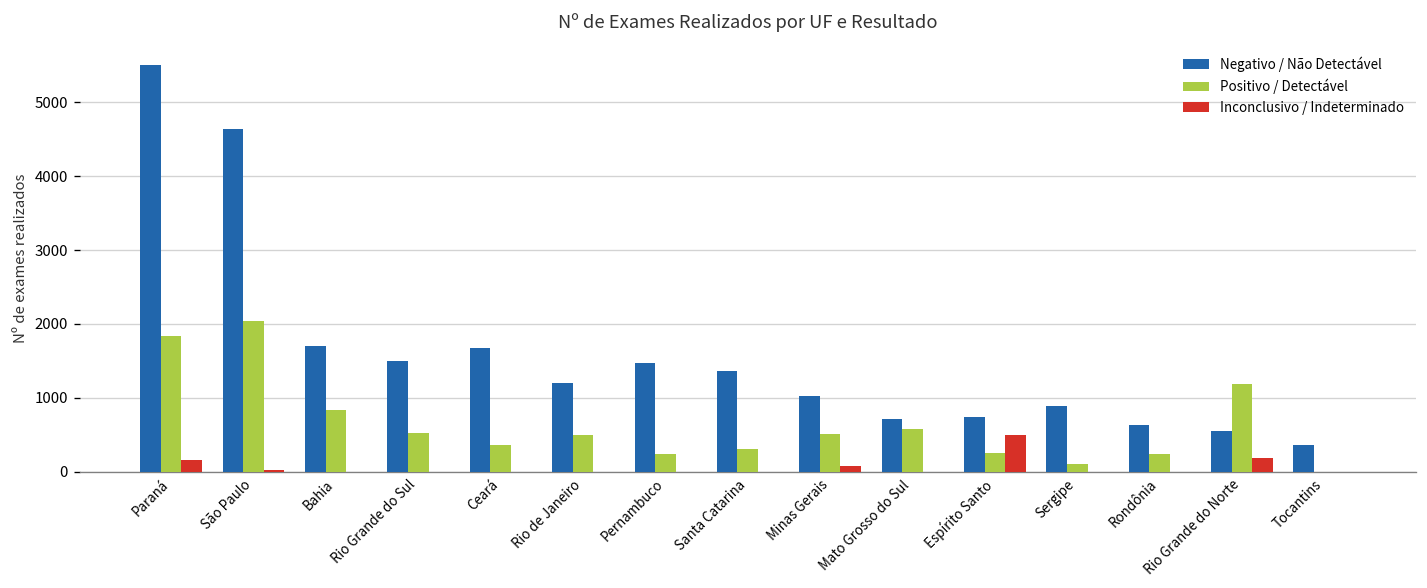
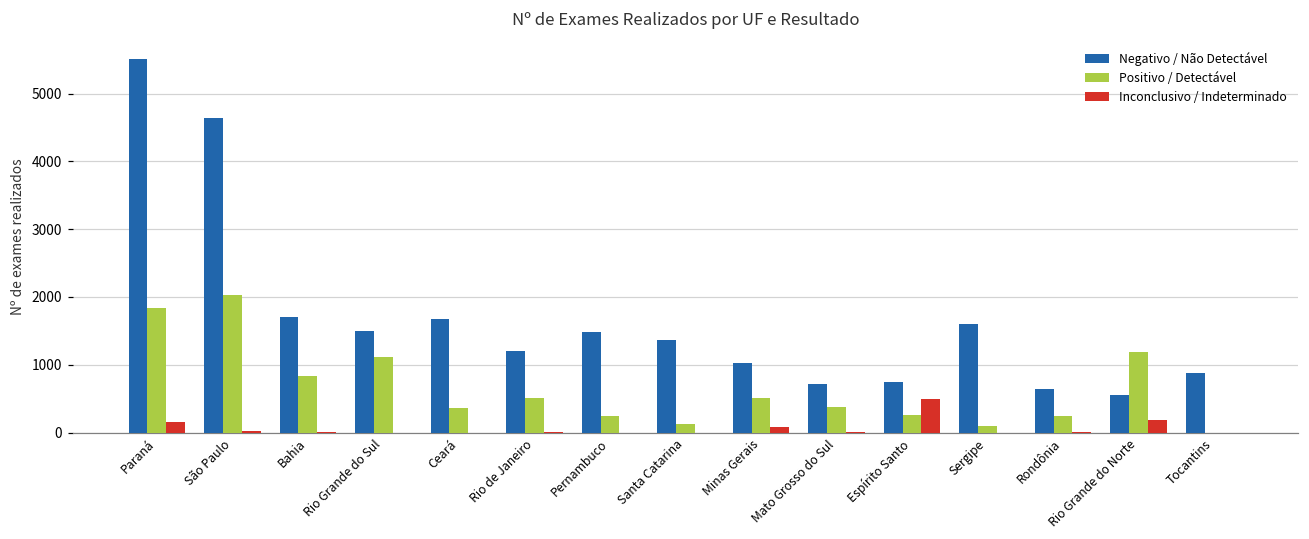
  {
    "Negativo / Não Detectável": {
      "Paraná": 5500,
      "São Paulo": 4600,
      "Bahia": 1700,
      "Rio Grande do Sul": 1500,
      "Ceará": 1700,
      "Rio de Janeiro": 1200,
      "Pernambuco": 1500,
      "Santa Catarina": 1400,
      "Minas Gerais": 1000,
      "Mato Grosso do Sul": 700,
      "Espírito Santo": 700,
-     "Sergipe": 900,
+     "Sergipe": 1600,
      "Rondônia": 600,
      "Rio Grande do Norte": 600,
-     "Tocantins": 400
+     "Tocantins": 900
    },
    "Positivo / Detectável": {
      "Paraná": 1800,
      "São Paulo": 2000,
      "Bahia": 800,
-     "Rio Grande do Sul": 500,
+     "Rio Grande do Sul": 1100,
      "Ceará": 400,
      "Rio de Janeiro": 500,
      "Pernambuco": 200,
-     "Santa Catarina": 300,
+     "Santa Catarina": 100,
      "Minas Gerais": 500,
-     "Mato Grosso do Sul": 600,
+     "Mato Grosso do Sul": 400,
      "Espírito Santo": 300,
      "Sergipe": 100,
      "Rondônia": 200,
      "Rio Grande do Norte": 1200,
      "Tocantins": 0
    },
    "Inconclusivo / Indeterminado": {
      "Paraná": 200,
      "Ceará": 0,
      "Santa Catarina": 0,
      "Minas Gerais": 100,
      "Espírito Santo": 500,
      "Sergipe": 0,
      "Rio Grande do Norte": 200,
      "Tocantins": 0
    }
  }
